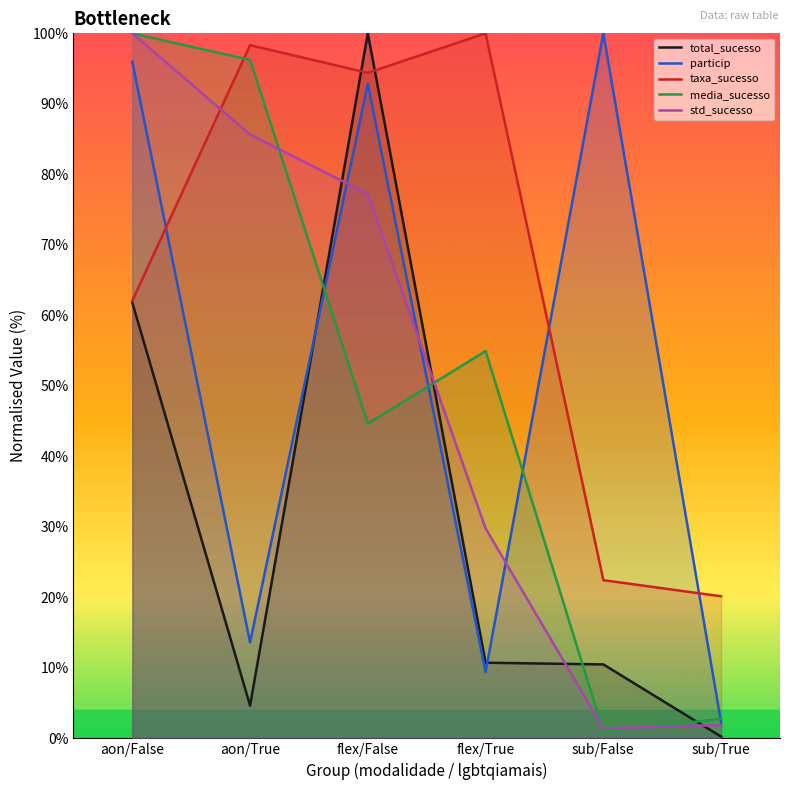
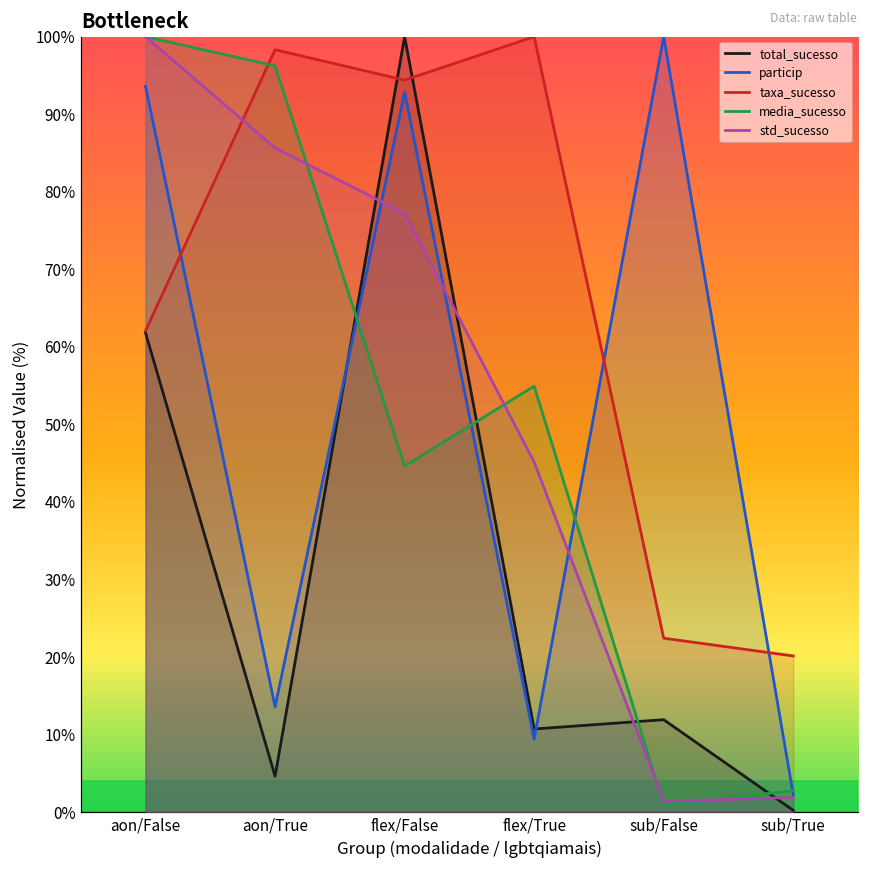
  {
    "total_sucesso": {
      "aon/True": "5%",
      "flex/False": "100%",
      "flex/True": "11%",
-     "sub/False": "10%"
+     "sub/False": "12%"
    },
    "particip": {
-     "aon/False": "96%",
+     "aon/False": "94%",
      "aon/True": "14%",
      "flex/False": "93%",
      "flex/True": "9%",
      "sub/False": "100%"
    },
    "taxa_sucesso": {
      "aon/True": "98%",
      "flex/False": "94%",
      "flex/True": "100%",
      "sub/False": "22%",
      "sub/True": "20%"
    },
    "media_sucesso": {
      "aon/True": "96%",
      "flex/False": "45%",
      "flex/True": "55%"
    },
    "std_sucesso": {
      "aon/True": "86%",
      "flex/False": "77%",
-     "flex/True": "30%"
+     "flex/True": "45%"
    }
  }
